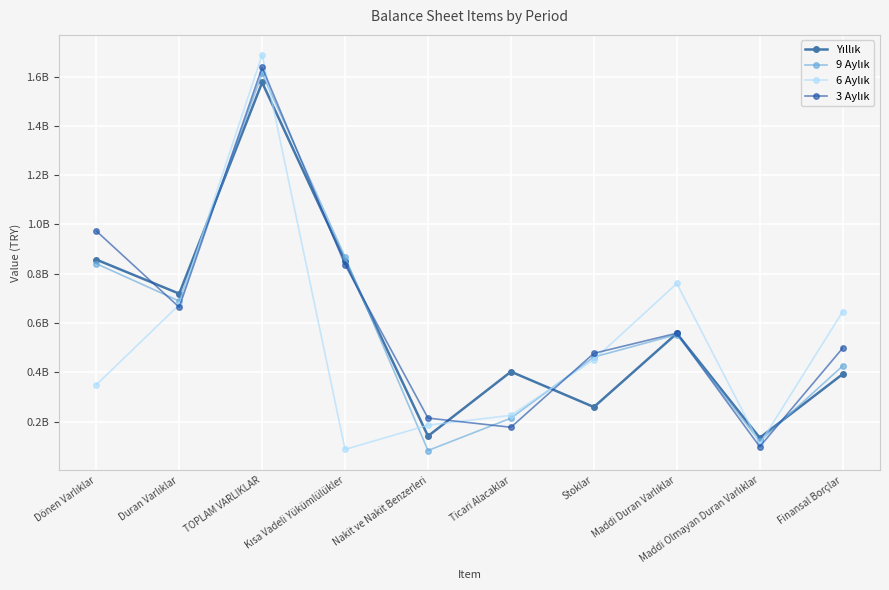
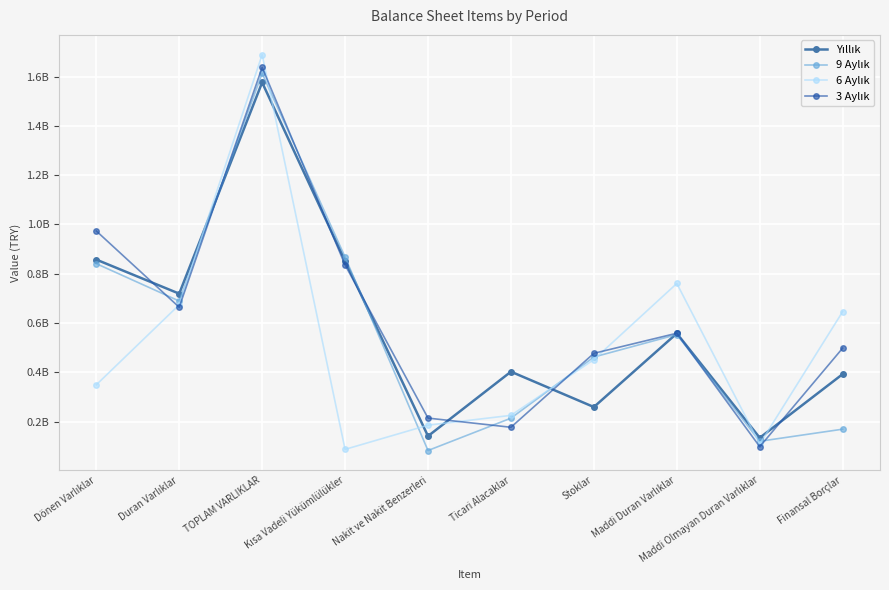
  {
    "9 Aylık": {
      "Dönen Varlıklar": 840000000,
      "Duran Varlıklar": 690000000,
      "TOPLAM VARLIKLAR": 1610000000,
      "Kısa Vadeli Yükümlülükler": 870000000,
      "Nakit ve Nakit Benzerleri": 80000000,
      "Ticari Alacaklar": 210000000,
      "Stoklar": 460000000,
      "Maddi Olmayan Duran Varlıklar": 120000000,
-     "Finansal Borçlar": 430000000
+     "Finansal Borçlar": 170000000
    },
    "6 Aylık": {
      "Dönen Varlıklar": 350000000,
      "TOPLAM VARLIKLAR": 1690000000,
      "Kısa Vadeli Yükümlülükler": 90000000,
      "Nakit ve Nakit Benzerleri": 190000000,
      "Ticari Alacaklar": 220000000,
      "Stoklar": 450000000,
      "Maddi Duran Varlıklar": 760000000,
      "Maddi Olmayan Duran Varlıklar": 110000000,
      "Finansal Borçlar": 650000000
    }
  }
